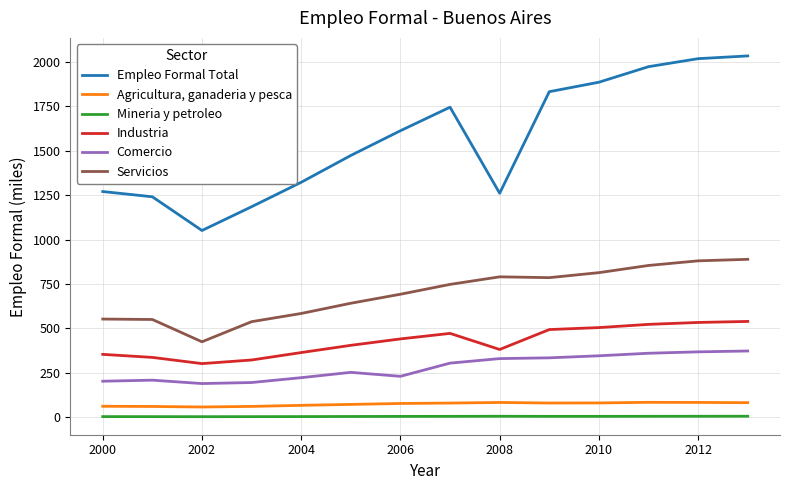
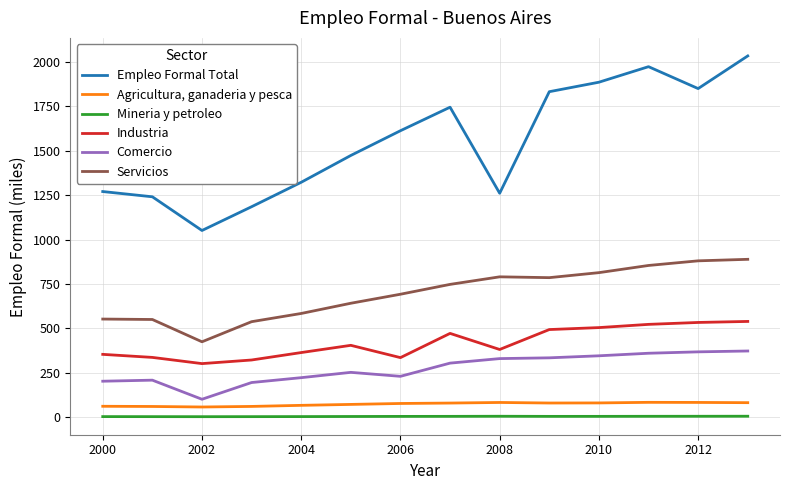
  {
    "Empleo Formal Total": {
      "2000": 1270,
      "2002": 1050,
      "2004": 1320,
      "2006": 1610,
      "2008": 1260,
      "2010": 1890,
-     "2012": 2020
+     "2012": 1850
    },
    "Agricultura, ganaderia y pesca": {
      "2000": 60,
      "2002": 60,
      "2004": 70,
      "2006": 80,
      "2008": 80,
      "2010": 80,
      "2012": 80
    },
    "Mineria y petroleo": {
      "2000": 0,
      "2002": 0,
      "2004": 0,
      "2006": 10,
      "2008": 10,
      "2010": 10,
      "2012": 10
    },
    "Industria": {
      "2000": 350,
      "2002": 300,
      "2004": 360,
-     "2006": 440,
+     "2006": 340,
      "2008": 380,
      "2010": 510,
      "2012": 530
    },
    "Comercio": {
      "2000": 200,
-     "2002": 190,
+     "2002": 100,
      "2004": 220,
      "2006": 230,
      "2008": 330,
      "2010": 350,
      "2012": 370
    },
    "Servicios": {
      "2000": 550,
      "2002": 430,
      "2004": 580,
      "2006": 690,
      "2008": 790,
      "2010": 810,
      "2012": 880
    }
  }
